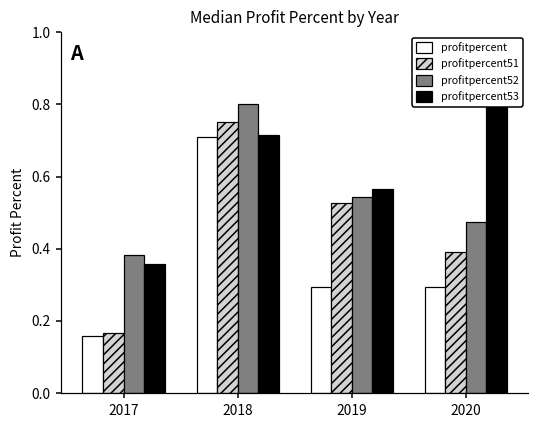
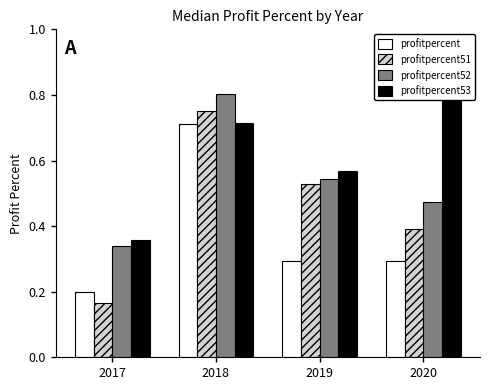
  {
    "profitpercent": {
-     "2017": 0.16,
+     "2017": 0.20,
      "2018": 0.71,
      "2019": 0.29,
      "2020": 0.29
    },
    "profitpercent51": {
      "2017": 0.17,
      "2018": 0.75,
      "2019": 0.53,
      "2020": 0.39
    },
    "profitpercent52": {
-     "2017": 0.38,
+     "2017": 0.34,
      "2018": 0.80,
      "2019": 0.54,
      "2020": 0.47
    },
    "profitpercent53": {
      "2017": 0.36,
      "2018": 0.71,
      "2019": 0.57
    }
  }
